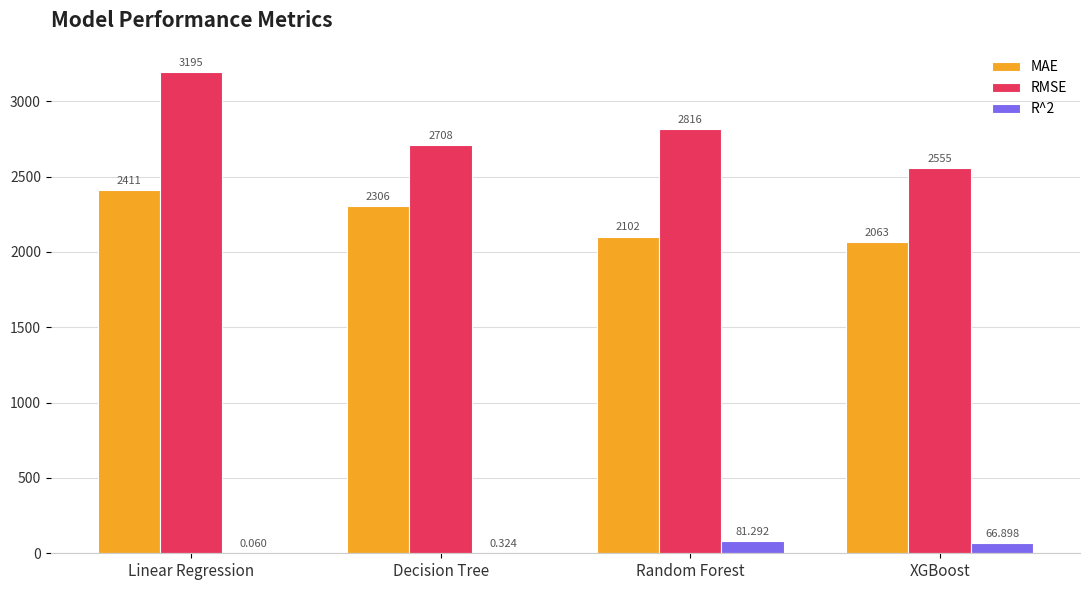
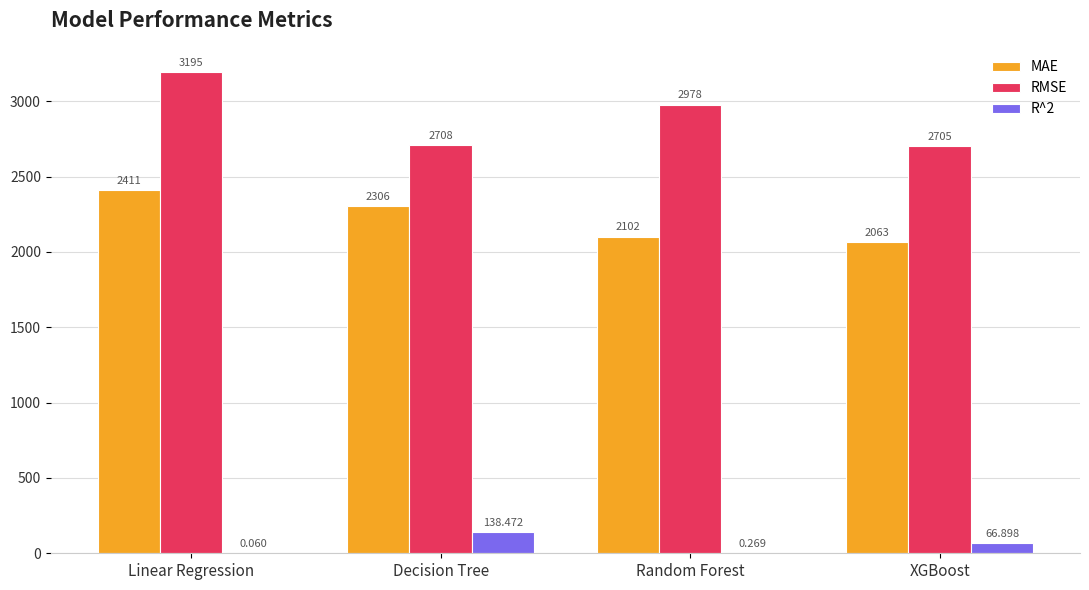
  {
    "MAE": {
      "Linear Regression": 2411,
      "Decision Tree": 2306,
      "Random Forest": 2102,
      "XGBoost": 2063
    },
    "RMSE": {
      "Linear Regression": 3195,
      "Decision Tree": 2708,
-     "Random Forest": 2816,
-     "XGBoost": 2555
+     "Random Forest": 2978,
+     "XGBoost": 2705
    },
    "R^2": {
      "Linear Regression": 0.060,
-     "Decision Tree": 0.324,
-     "Random Forest": 81.292,
+     "Decision Tree": 138.472,
+     "Random Forest": 0.269,
      "XGBoost": 66.898
    }
  }
